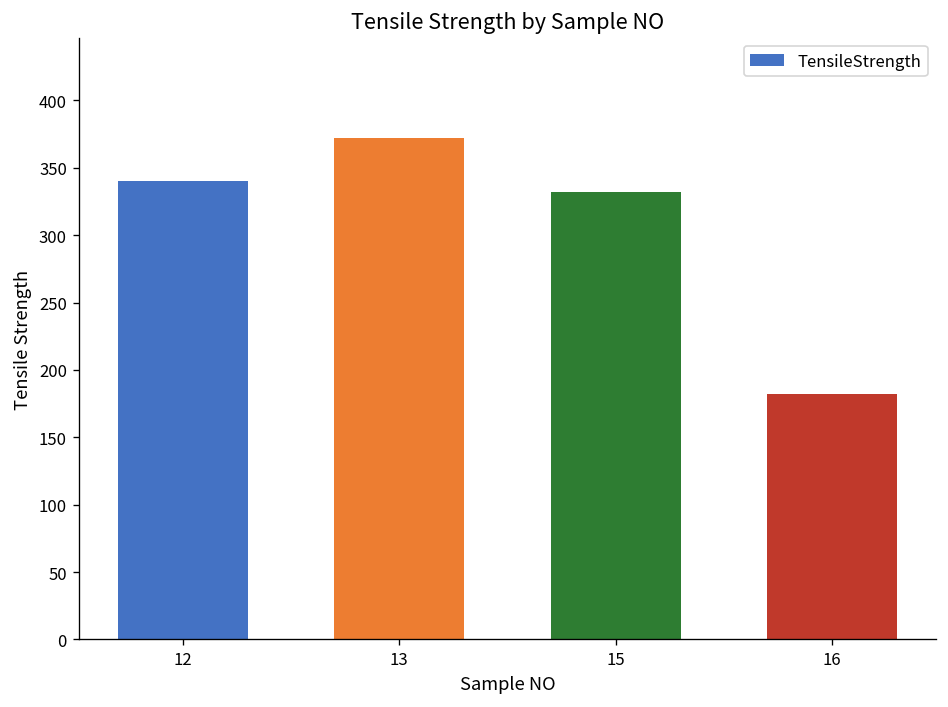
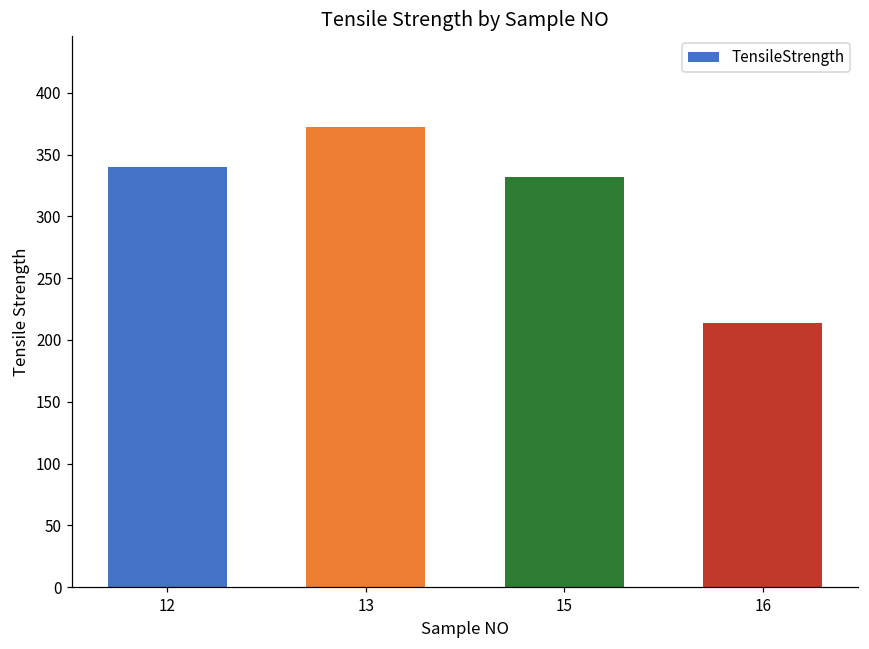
  {
    "12": 340,
    "13": 372,
    "15": 332,
-   "16": 182
+   "16": 214
  }
